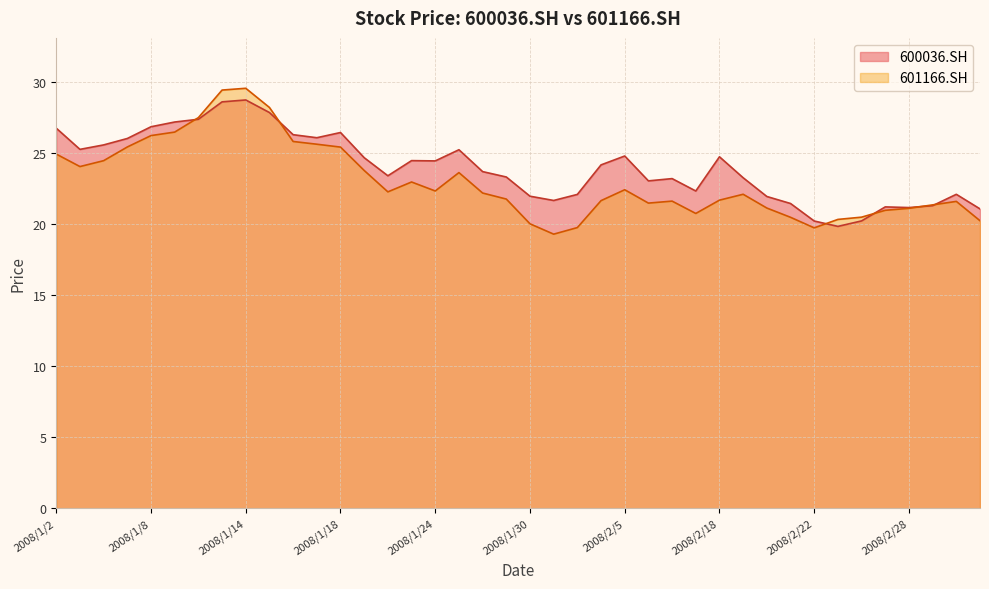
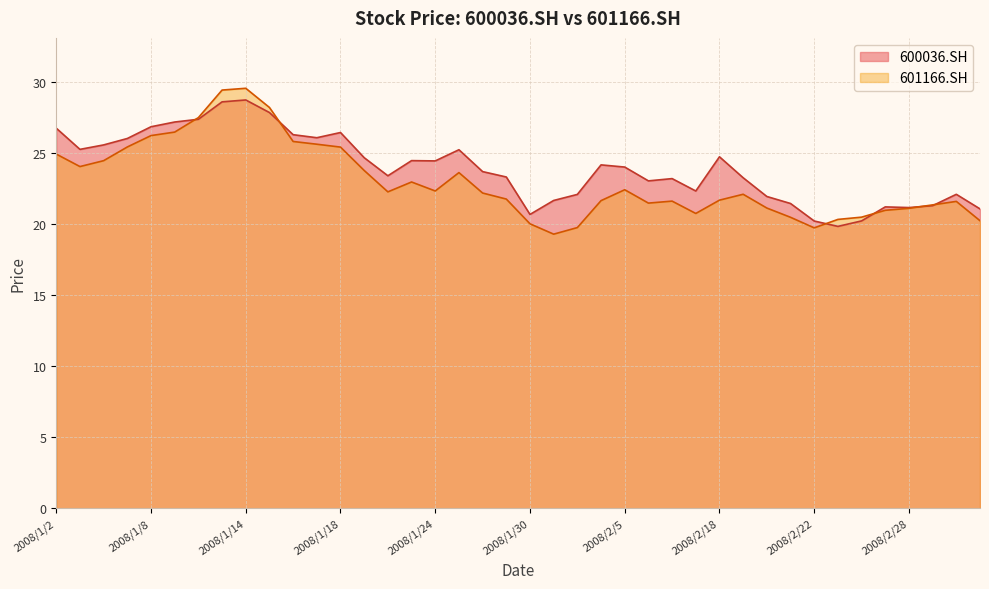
  {
    "600036.SH": {
      "2008/1/2": 26.7,
      "2008/1/8": 26.8,
      "2008/1/14": 28.7,
      "2008/1/18": 26.4,
      "2008/1/24": 24.4,
-     "2008/1/30": 21.9,
-     "2008/2/5": 24.8,
+     "2008/1/30": 20.7,
+     "2008/2/5": 24.0,
      "2008/2/18": 24.7,
      "2008/2/22": 20.2
    },
    "601166.SH": {
      "2008/1/2": 24.9,
      "2008/1/8": 26.2,
      "2008/1/14": 29.5,
      "2008/1/18": 25.4,
      "2008/1/24": 22.3,
      "2008/1/30": 20.0,
      "2008/2/5": 22.4,
      "2008/2/18": 21.7,
      "2008/2/22": 19.7
    }
  }
